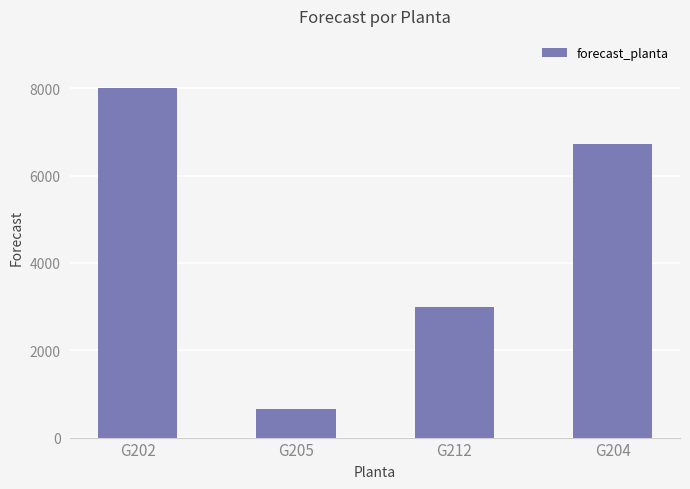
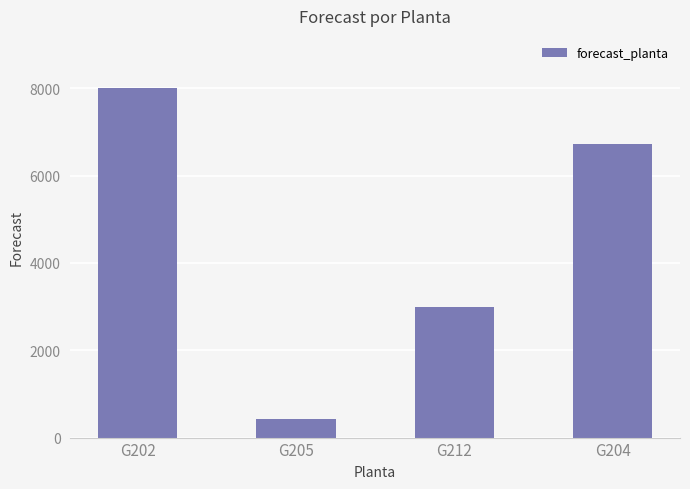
  {
    "G202": 8000,
-   "G205": 700,
+   "G205": 400,
    "G212": 3000,
    "G204": 6700
  }
